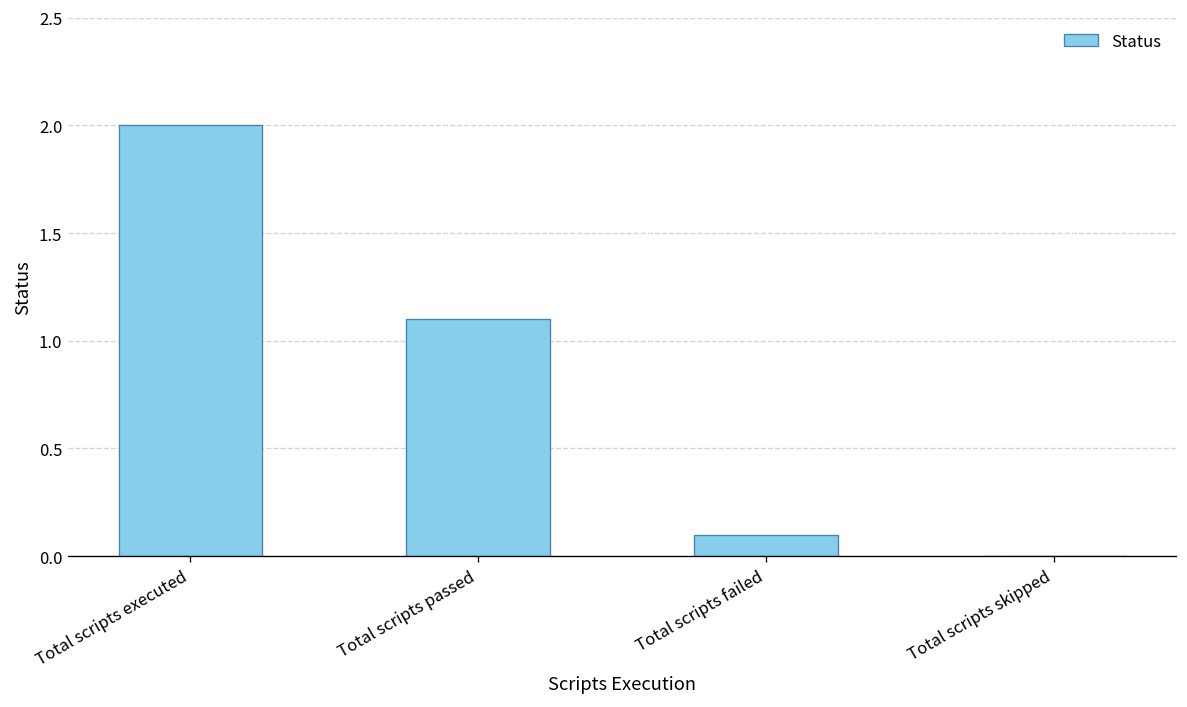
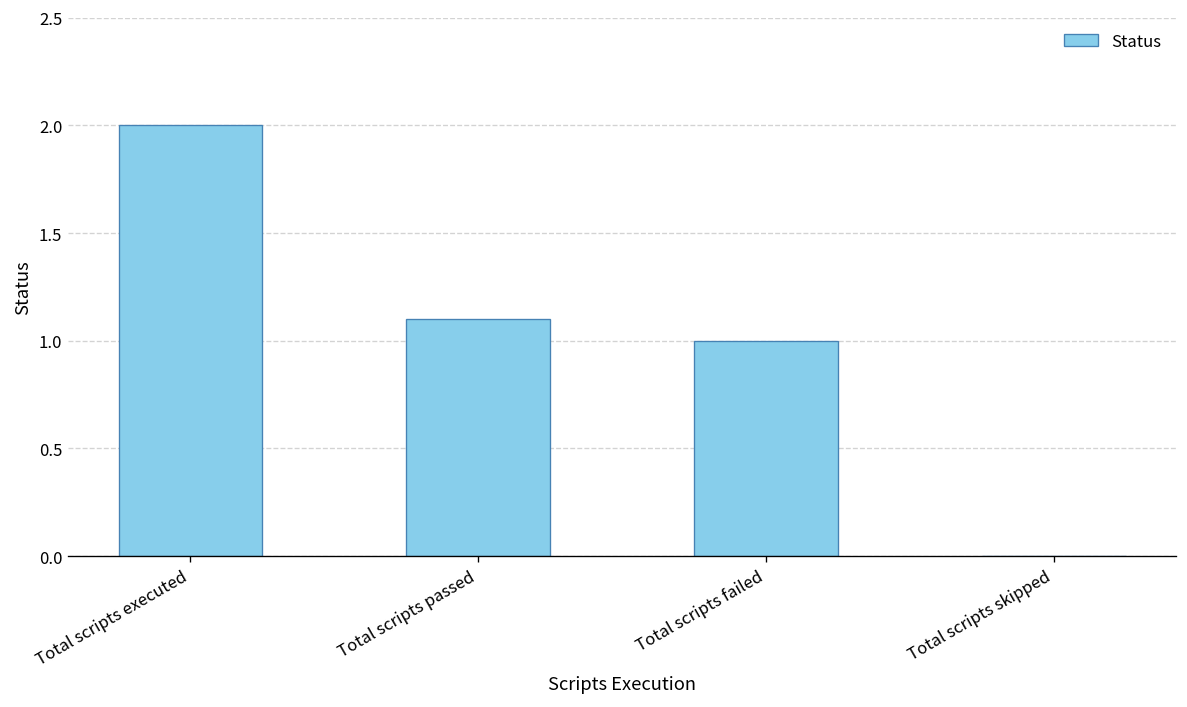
  {
    "Total scripts executed": 2.0,
    "Total scripts passed": 1.1,
-   "Total scripts failed": 0.1,
+   "Total scripts failed": 1.0,
    "Total scripts skipped": 0.0
  }
